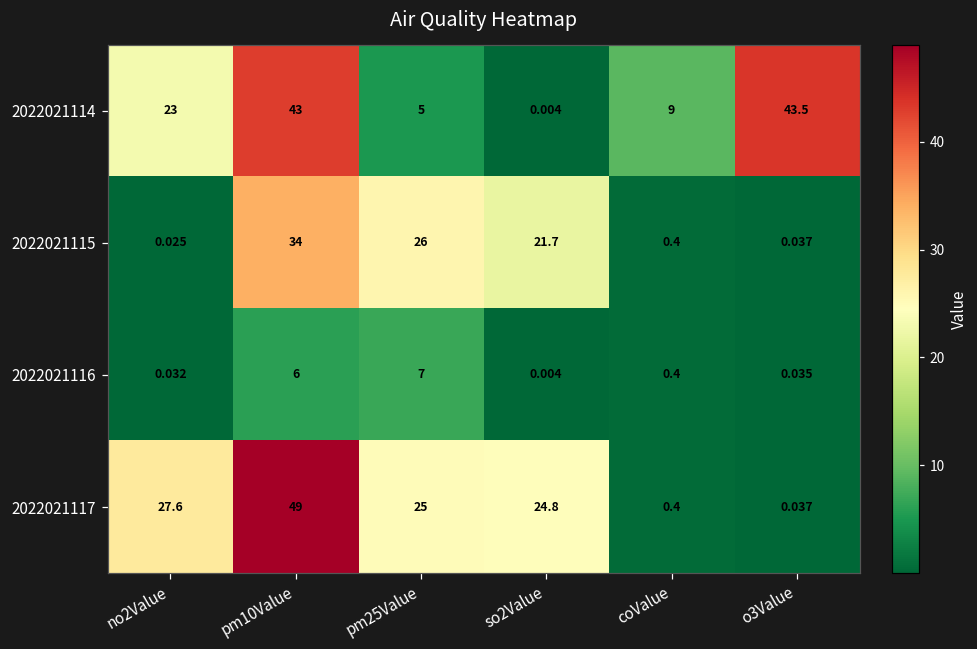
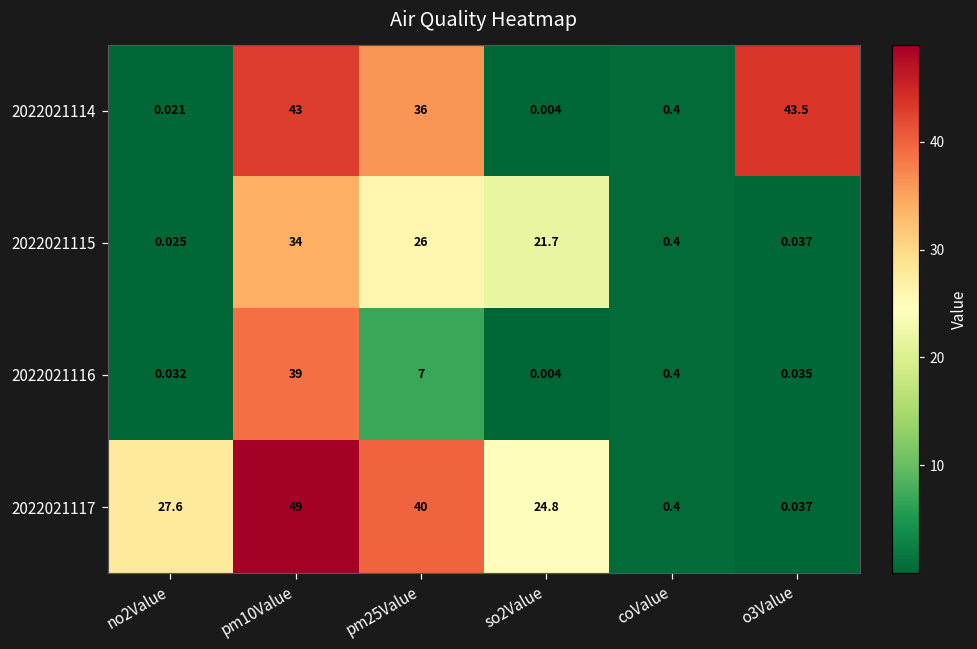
  {
    "2022021114": {
-     "no2Value": 23,
+     "no2Value": 0.021,
      "pm10Value": 43,
-     "pm25Value": 5,
+     "pm25Value": 36,
      "so2Value": 0.004,
-     "coValue": 9,
+     "coValue": 0.4,
      "o3Value": 43.5
    },
    "2022021115": {
      "no2Value": 0.025,
      "pm10Value": 34,
      "pm25Value": 26,
      "so2Value": 21.7,
      "coValue": 0.4,
      "o3Value": 0.037
    },
    "2022021116": {
      "no2Value": 0.032,
-     "pm10Value": 6,
+     "pm10Value": 39,
      "pm25Value": 7,
      "so2Value": 0.004,
      "coValue": 0.4,
      "o3Value": 0.035
    },
    "2022021117": {
      "no2Value": 27.6,
      "pm10Value": 49,
-     "pm25Value": 25,
+     "pm25Value": 40,
      "so2Value": 24.8,
      "coValue": 0.4,
      "o3Value": 0.037
    }
  }
